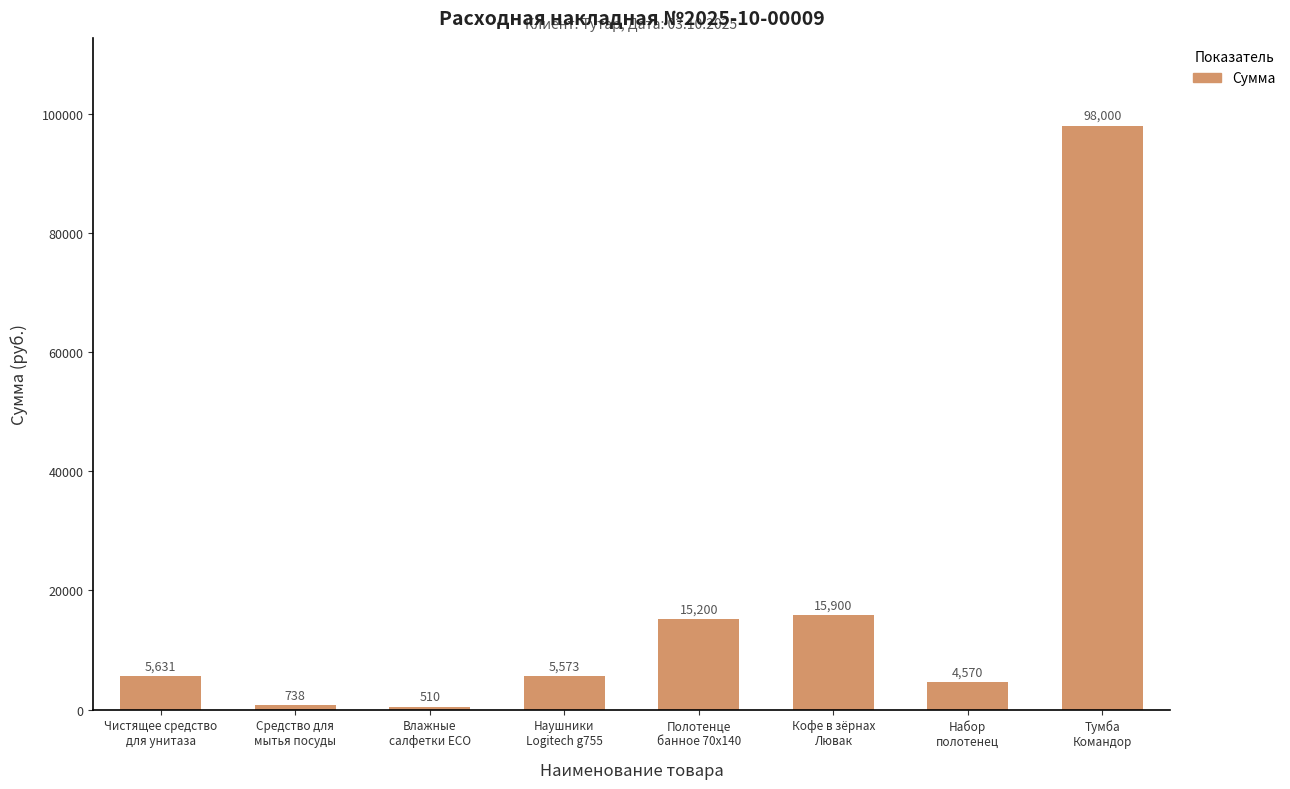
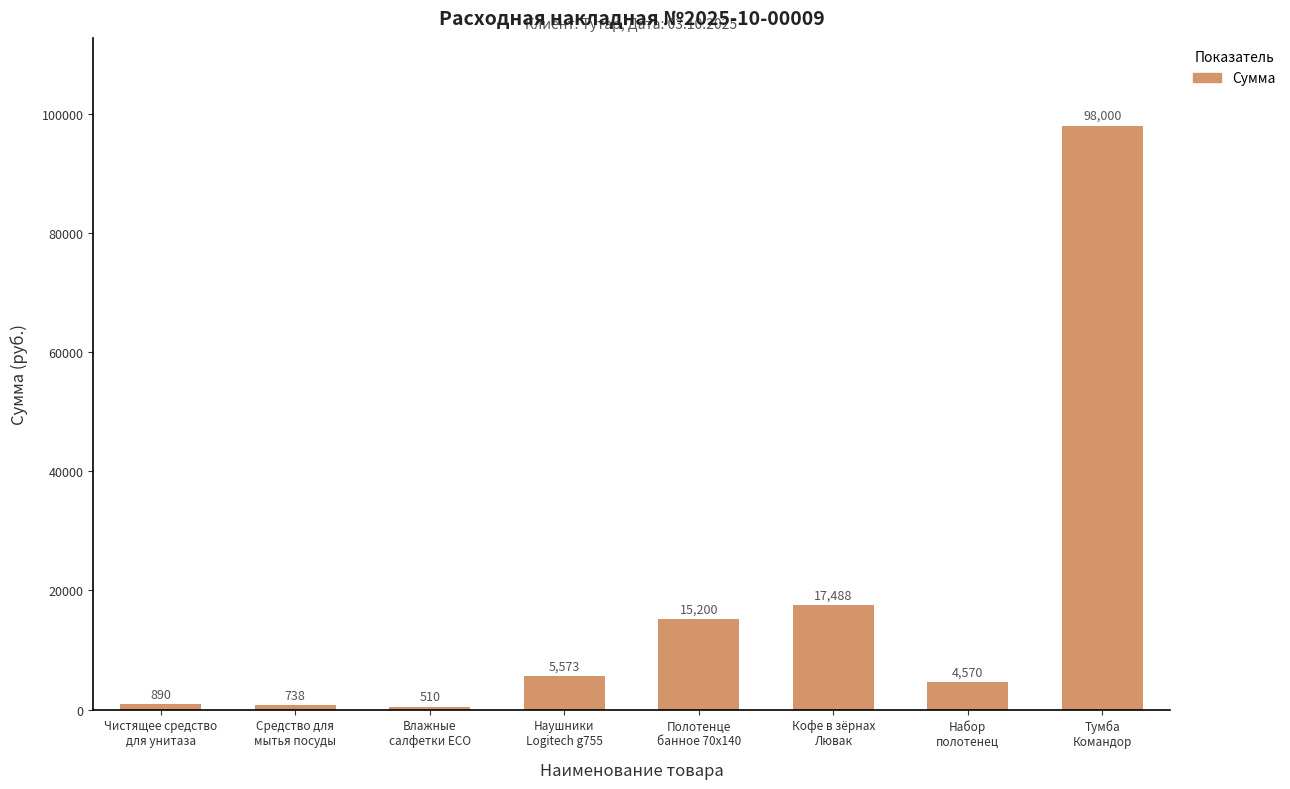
  {
-   "Чистящее средство для унитаза": "5,631",
+   "Чистящее средство для унитаза": "890",
    "Средство для мытья посуды": "738",
    "Влажные салфетки ECO": "510",
    "Наушники Logitech g755": "5,573",
    "Полотенце банное 70x140": "15,200",
-   "Кофе в зёрнах Лювак": "15,900",
+   "Кофе в зёрнах Лювак": "17,488",
    "Набор полотенец": "4,570",
    "Тумба Командор": "98,000"
  }
